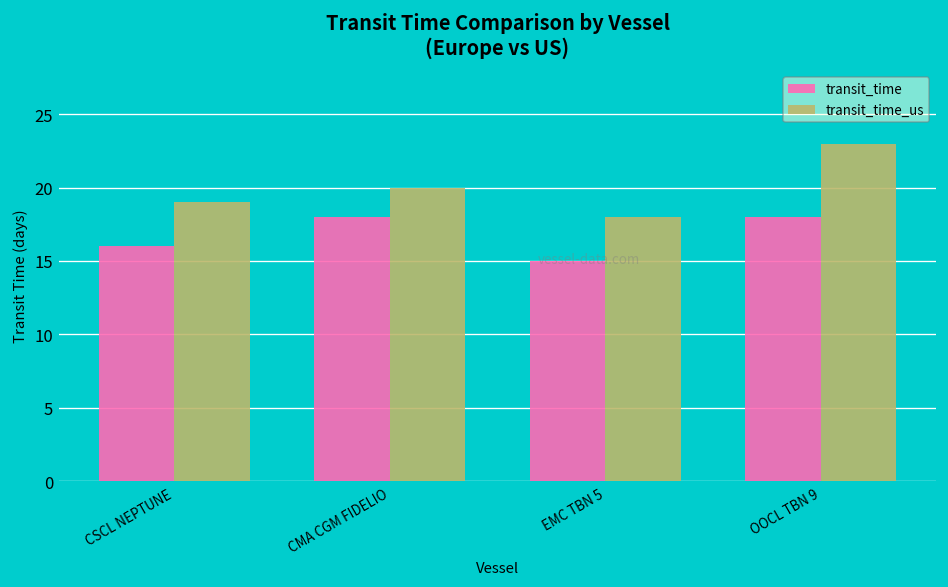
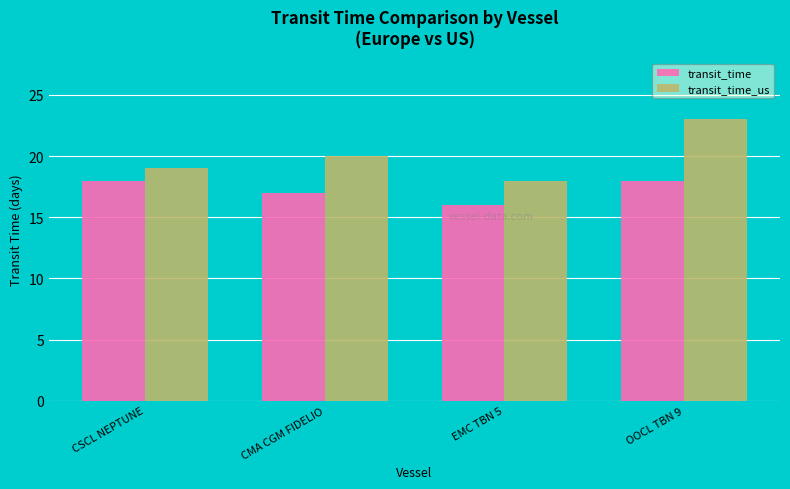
  {
    "transit_time": {
-     "CSCL NEPTUNE": 16,
-     "CMA CGM FIDELIO": 18,
-     "EMC TBN 5": 15,
+     "CSCL NEPTUNE": 18,
+     "CMA CGM FIDELIO": 17,
+     "EMC TBN 5": 16,
      "OOCL TBN 9": 18
    },
    "transit_time_us": {
      "CSCL NEPTUNE": 19,
      "CMA CGM FIDELIO": 20,
      "EMC TBN 5": 18,
      "OOCL TBN 9": 23
    }
  }
